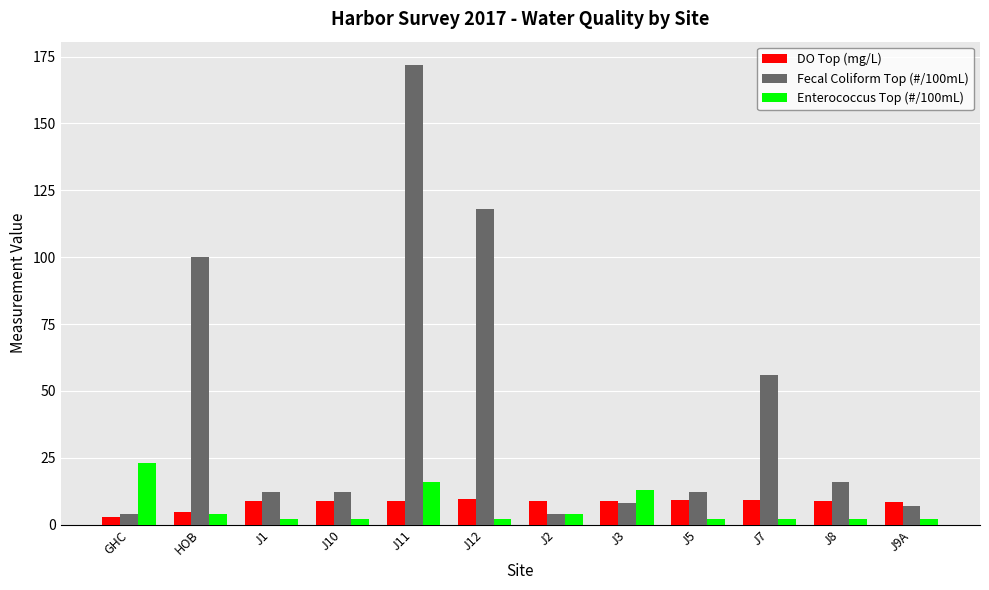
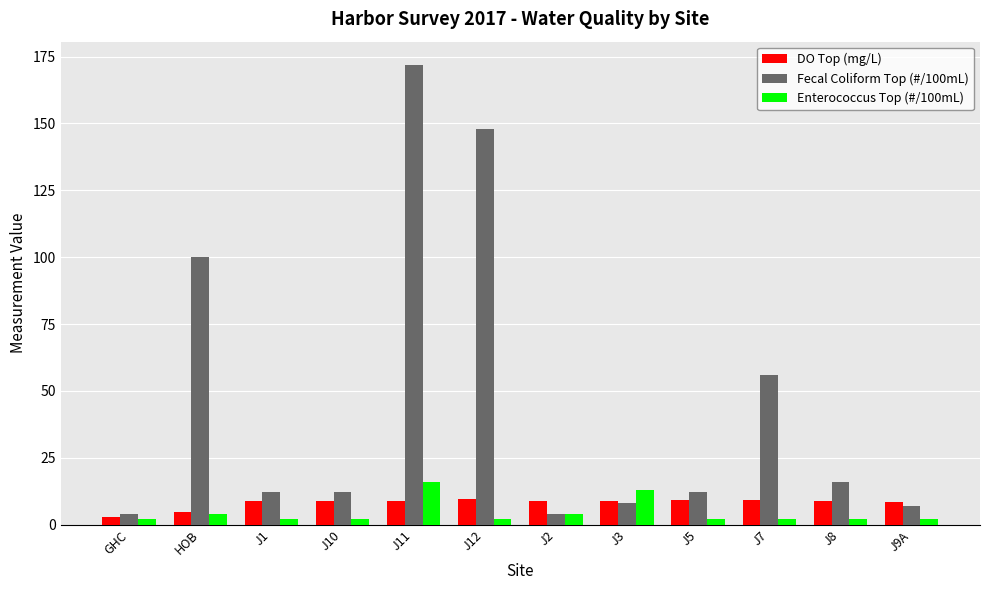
  {
    "DO Top (mg/L)": {
      "GHC": 3,
      "HOB": 5,
      "J1": 9,
      "J10": 9,
      "J11": 9,
      "J12": 9,
      "J2": 9,
      "J3": 9,
      "J5": 9,
      "J7": 9,
      "J8": 9,
      "J9A": 9
    },
    "Fecal Coliform Top (#/100mL)": {
      "GHC": 4,
      "HOB": 100,
      "J1": 12,
      "J10": 12,
      "J11": 172,
-     "J12": 118,
+     "J12": 148,
      "J2": 4,
      "J3": 8,
      "J5": 12,
      "J7": 56,
      "J8": 16,
      "J9A": 7
    },
    "Enterococcus Top (#/100mL)": {
-     "GHC": 23,
+     "GHC": 2,
      "HOB": 4,
      "J1": 2,
      "J10": 2,
      "J11": 16,
      "J12": 2,
      "J2": 4,
      "J3": 13,
      "J5": 2,
      "J7": 2,
      "J8": 2,
      "J9A": 2
    }
  }
